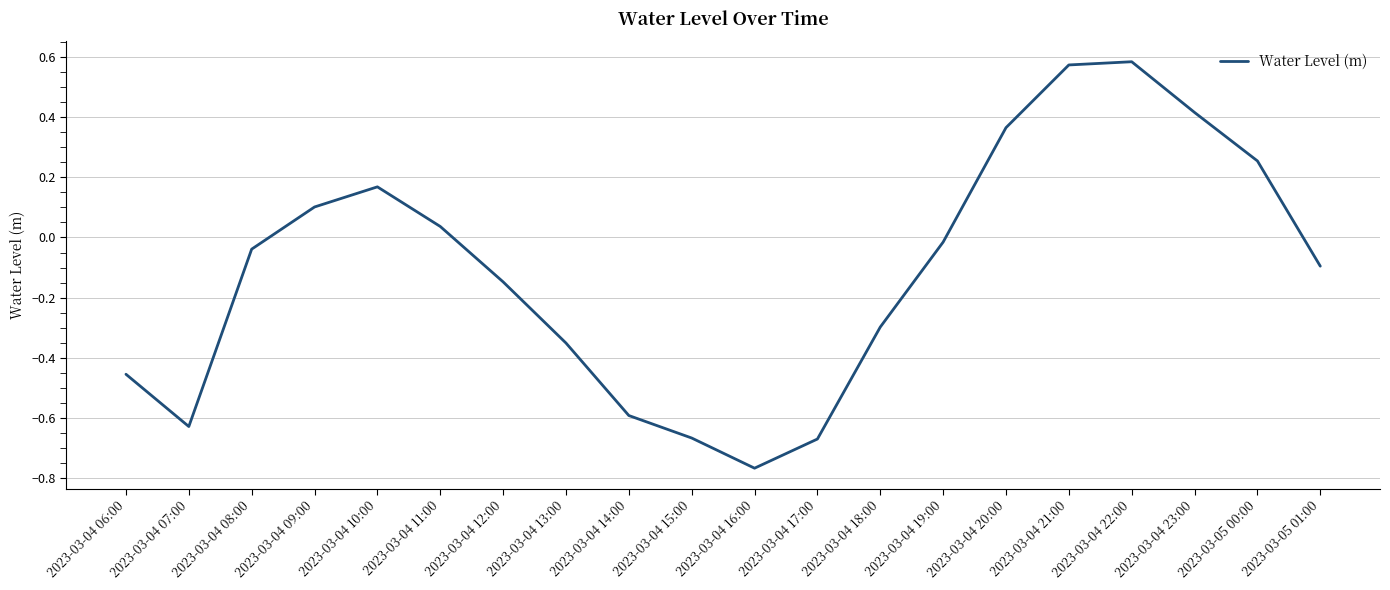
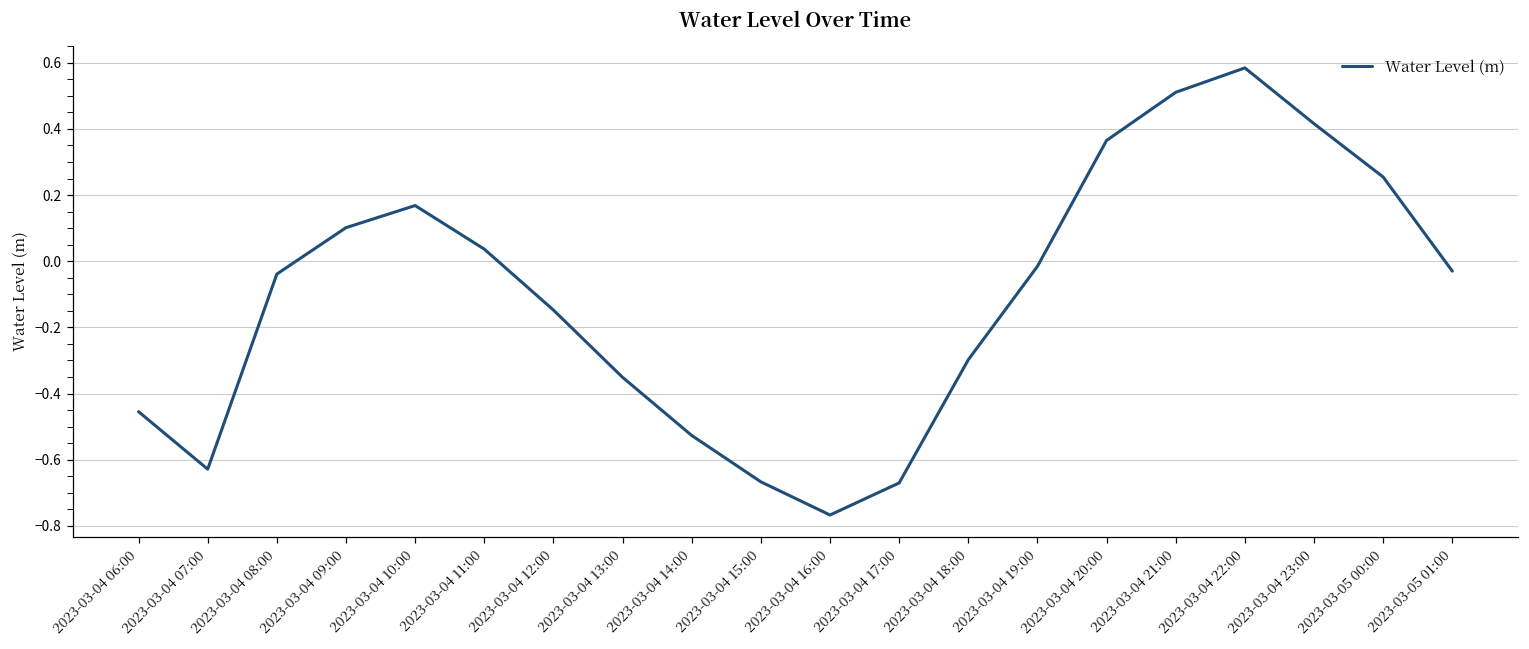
  {
    "2023-03-04 06:00": -0.45,
    "2023-03-04 07:00": -0.63,
    "2023-03-04 08:00": -0.04,
    "2023-03-04 09:00": 0.10,
    "2023-03-04 10:00": 0.17,
    "2023-03-04 11:00": 0.04,
    "2023-03-04 12:00": -0.15,
    "2023-03-04 13:00": -0.35,
-   "2023-03-04 14:00": -0.59,
+   "2023-03-04 14:00": -0.53,
    "2023-03-04 15:00": -0.67,
    "2023-03-04 16:00": -0.77,
    "2023-03-04 17:00": -0.67,
    "2023-03-04 18:00": -0.30,
    "2023-03-04 19:00": -0.02,
    "2023-03-04 20:00": 0.37,
-   "2023-03-04 21:00": 0.57,
+   "2023-03-04 21:00": 0.51,
    "2023-03-04 22:00": 0.58,
    "2023-03-04 23:00": 0.42,
    "2023-03-05 00:00": 0.25,
-   "2023-03-05 01:00": -0.10
+   "2023-03-05 01:00": -0.03
  }
